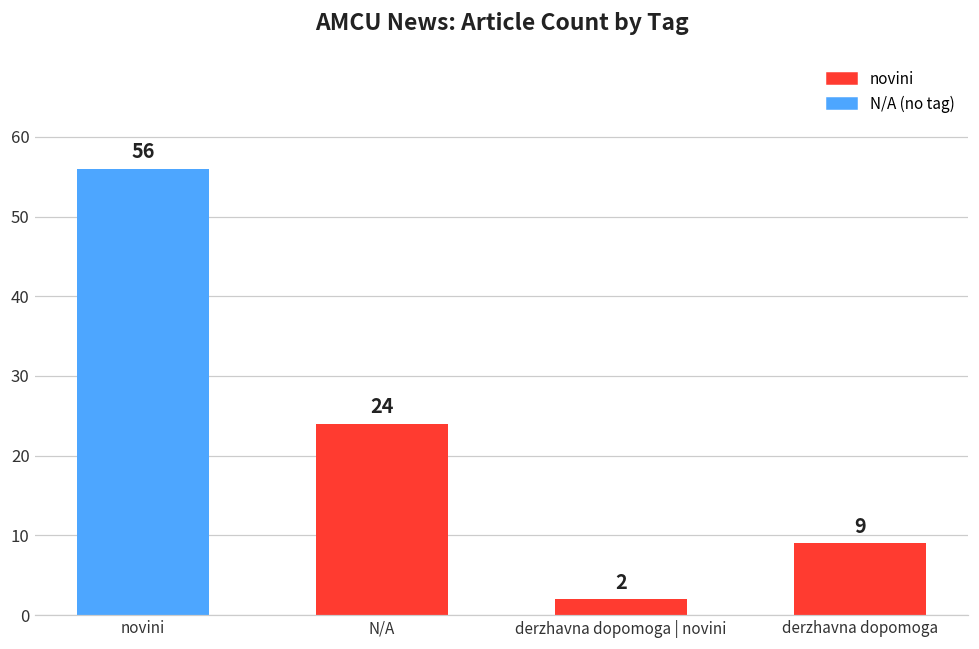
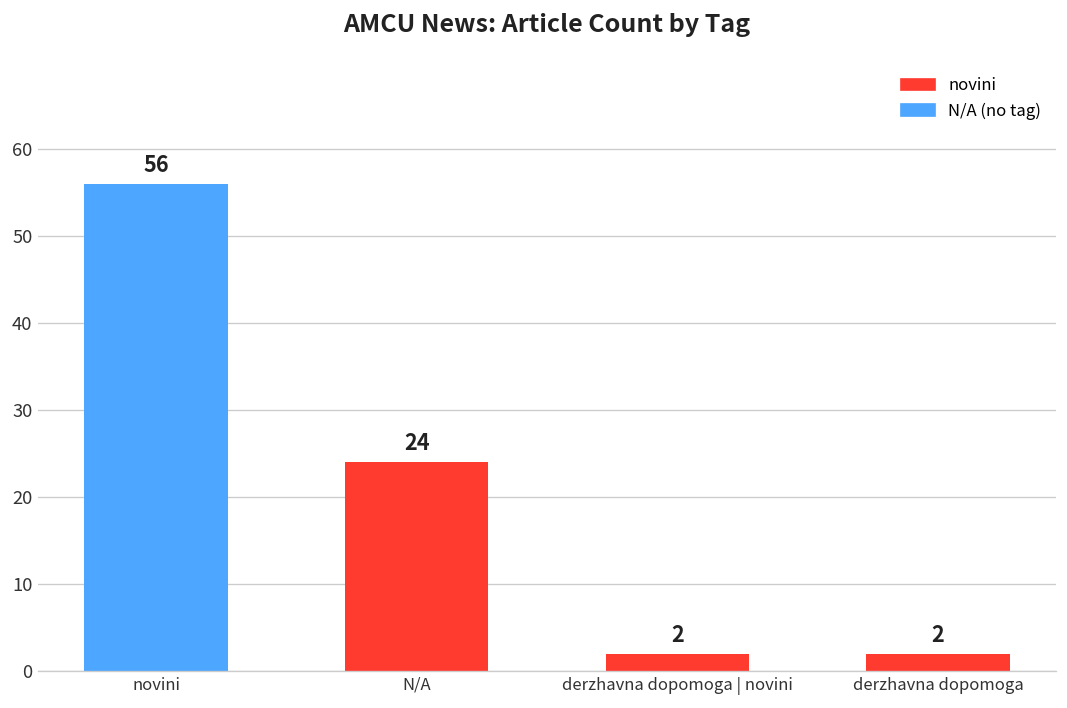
  {
    "novini": 56,
    "N/A": 24,
    "derzhavna dopomoga | novini": 2,
-   "derzhavna dopomoga": 9
+   "derzhavna dopomoga": 2
  }
